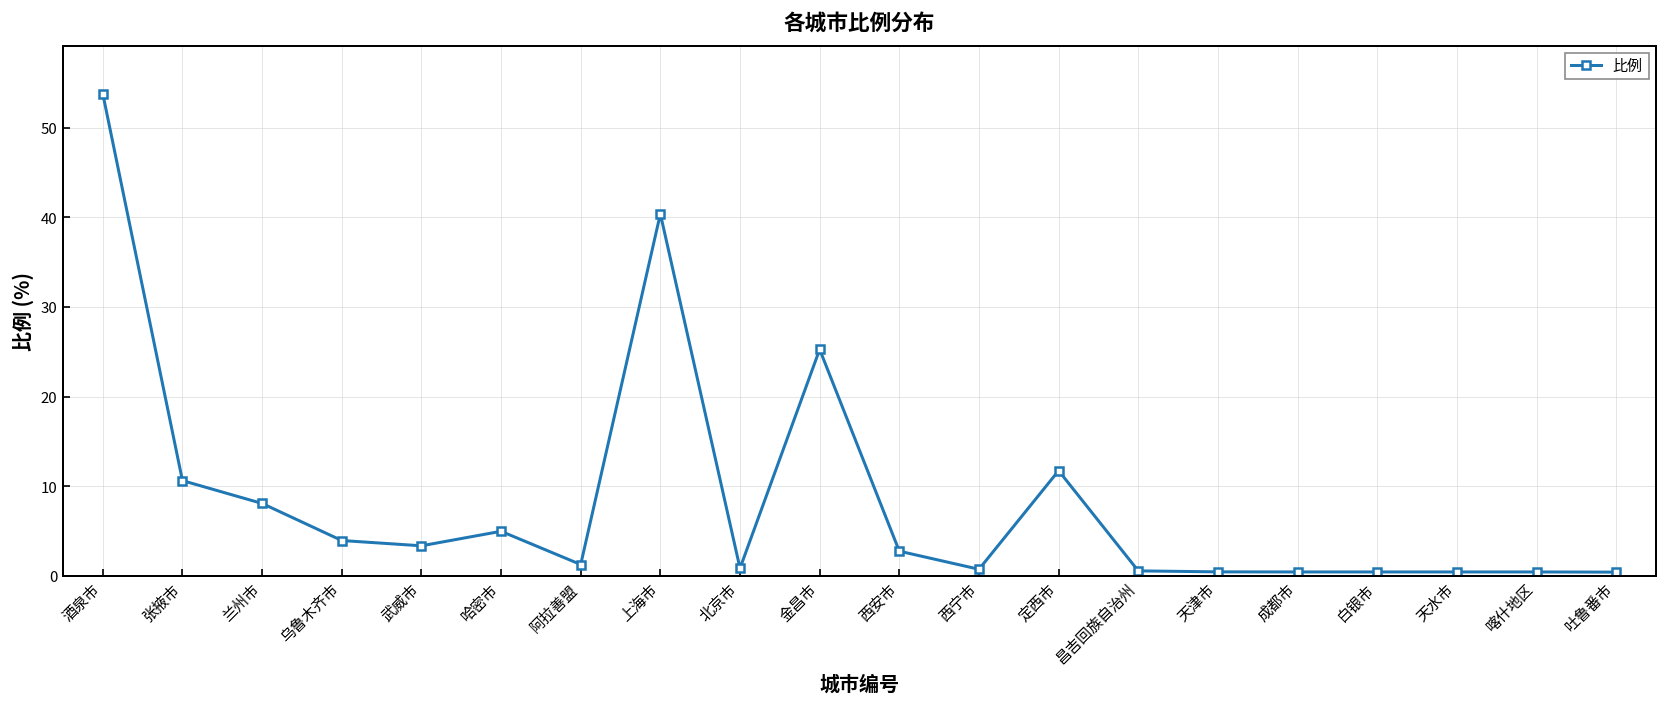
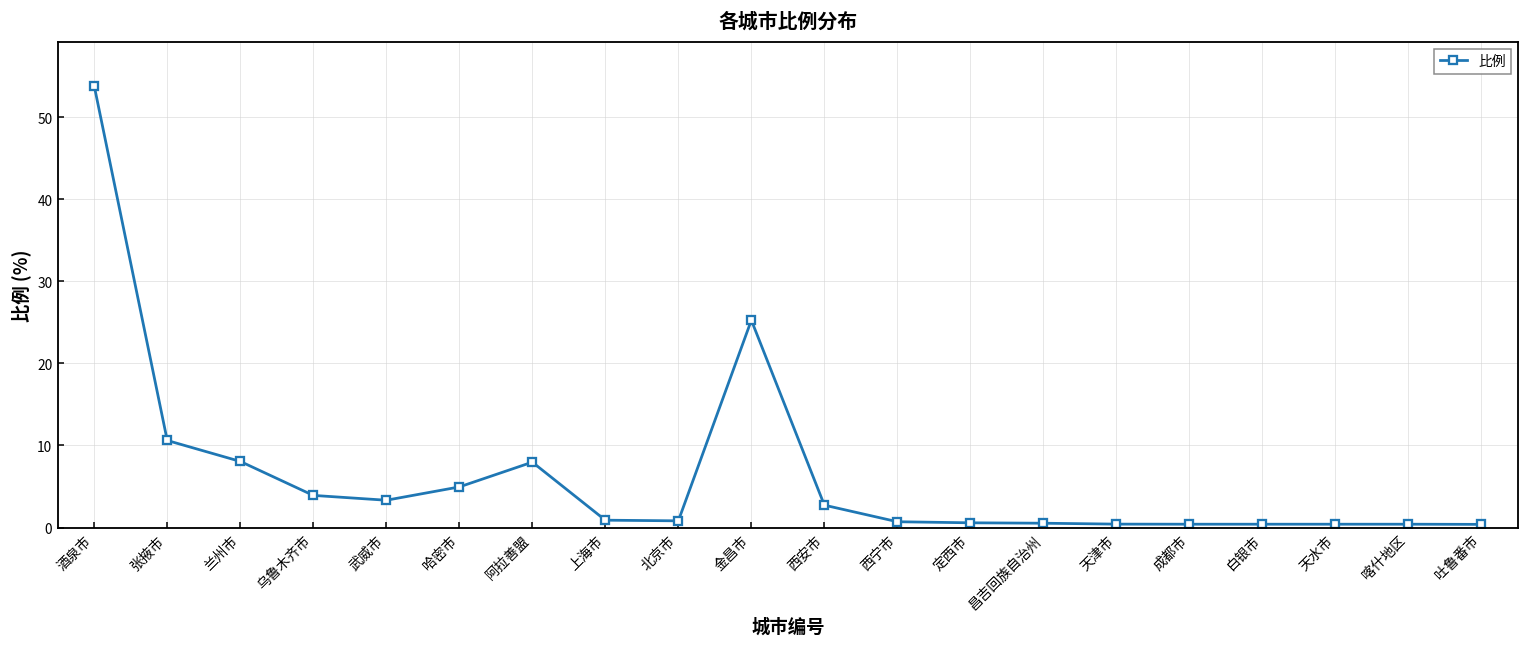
  {
    "酒泉市": 54,
    "张掖市": 11,
    "兰州市": 8,
    "乌鲁木齐市": 4,
    "武威市": 3,
    "哈密市": 5,
-   "阿拉善盟": 1,
-   "上海市": 40,
+   "阿拉善盟": 8,
+   "上海市": 1,
    "北京市": 1,
    "金昌市": 25,
    "西安市": 3,
    "西宁市": 1,
-   "定西市": 12,
+   "定西市": 1,
    "昌吉回族自治州": 1,
    "天津市": 0,
    "成都市": 0,
    "白银市": 0,
    "天水市": 0,
    "喀什地区": 0,
    "吐鲁番市": 0
  }
